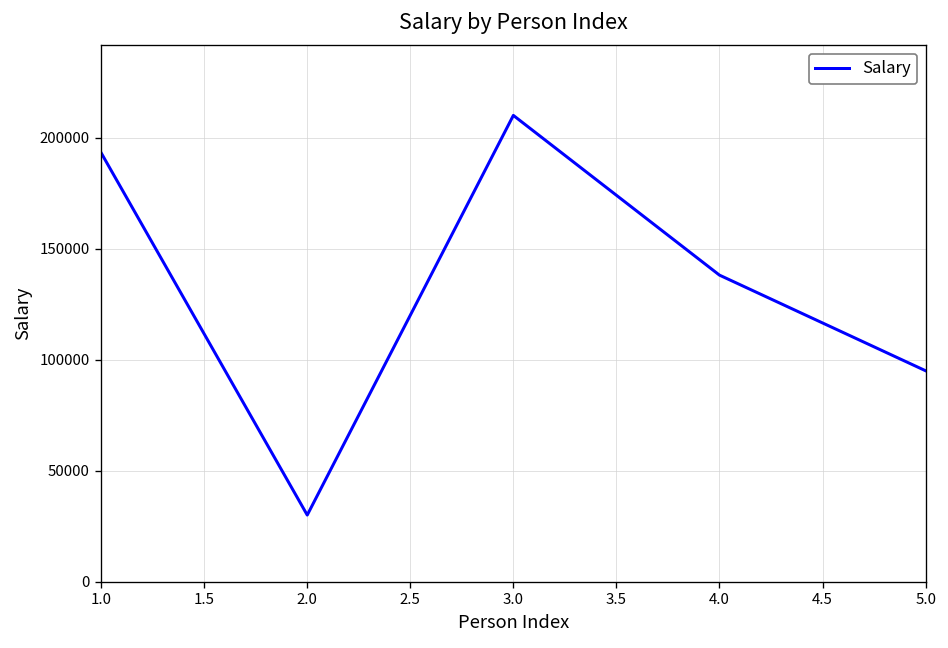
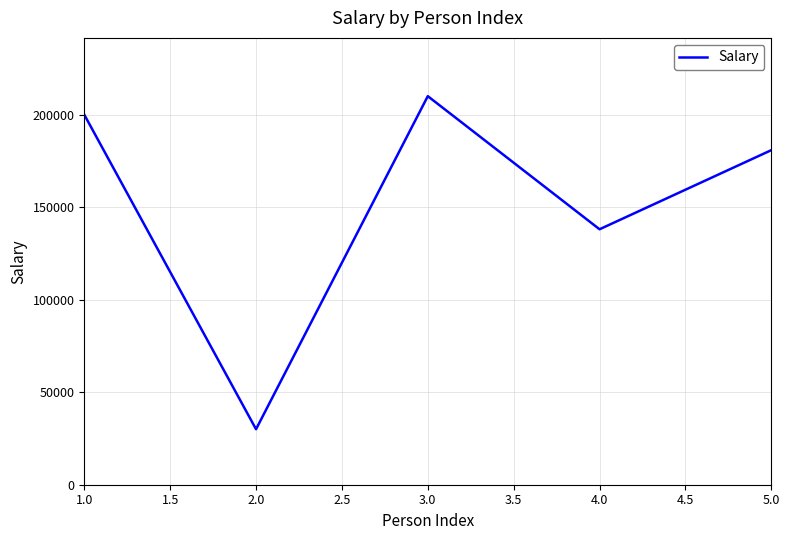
  {
-   "1.0": 193000,
+   "1.0": 200000,
    "2.0": 30000,
    "3.0": 210000,
    "4.0": 138000,
-   "5.0": 95000
+   "5.0": 181000
  }
